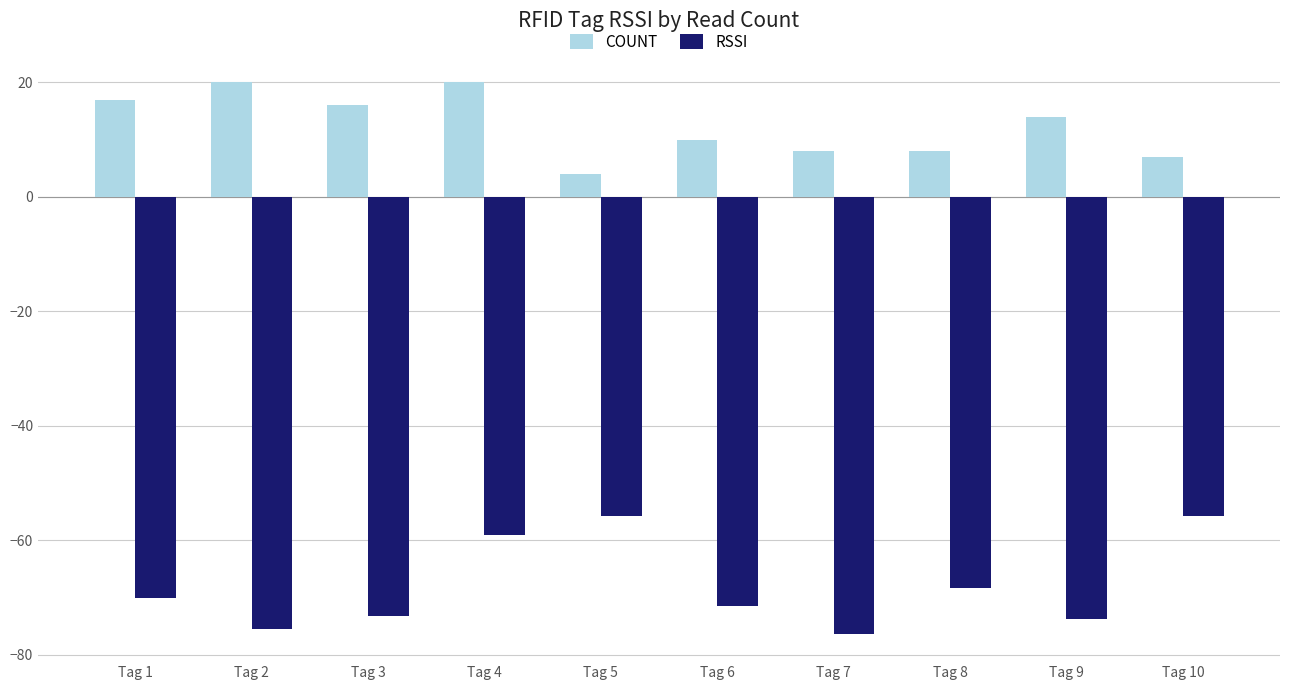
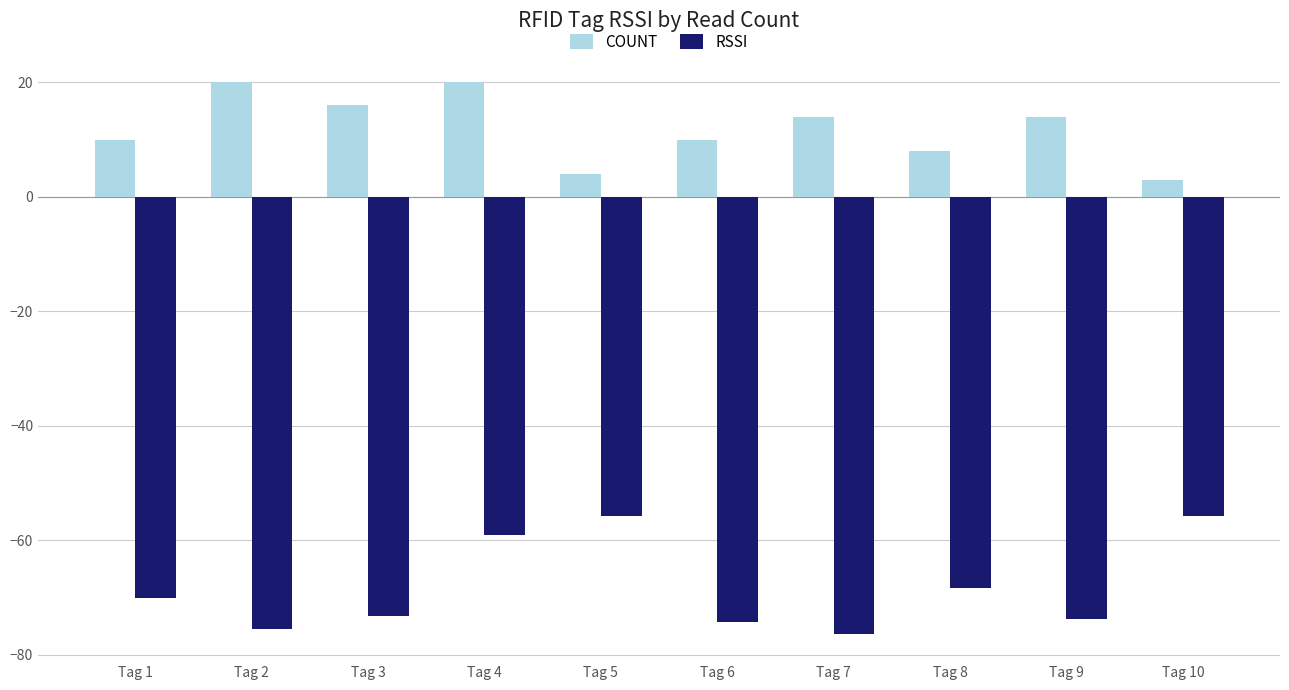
  {
    "COUNT": {
-     "Tag 1": 17,
+     "Tag 1": 10,
      "Tag 2": 20,
      "Tag 3": 16,
      "Tag 4": 20,
      "Tag 5": 4,
      "Tag 6": 10,
-     "Tag 7": 8,
+     "Tag 7": 14,
      "Tag 8": 8,
      "Tag 9": 14,
-     "Tag 10": 7
+     "Tag 10": 3
    },
    "RSSI": {
      "Tag 1": -70,
      "Tag 2": -76,
      "Tag 3": -73,
      "Tag 4": -59,
      "Tag 5": -56,
-     "Tag 6": -71,
+     "Tag 6": -74,
      "Tag 7": -76,
      "Tag 8": -68,
      "Tag 9": -74,
      "Tag 10": -56
    }
  }
